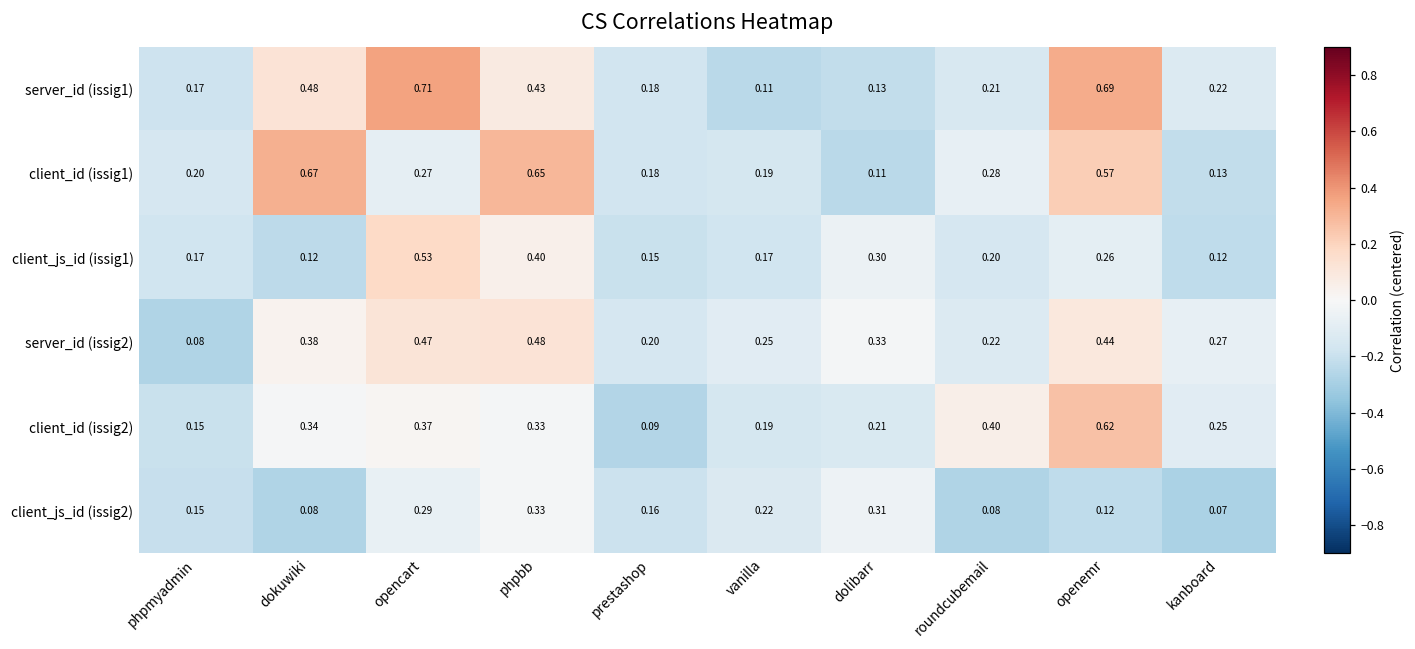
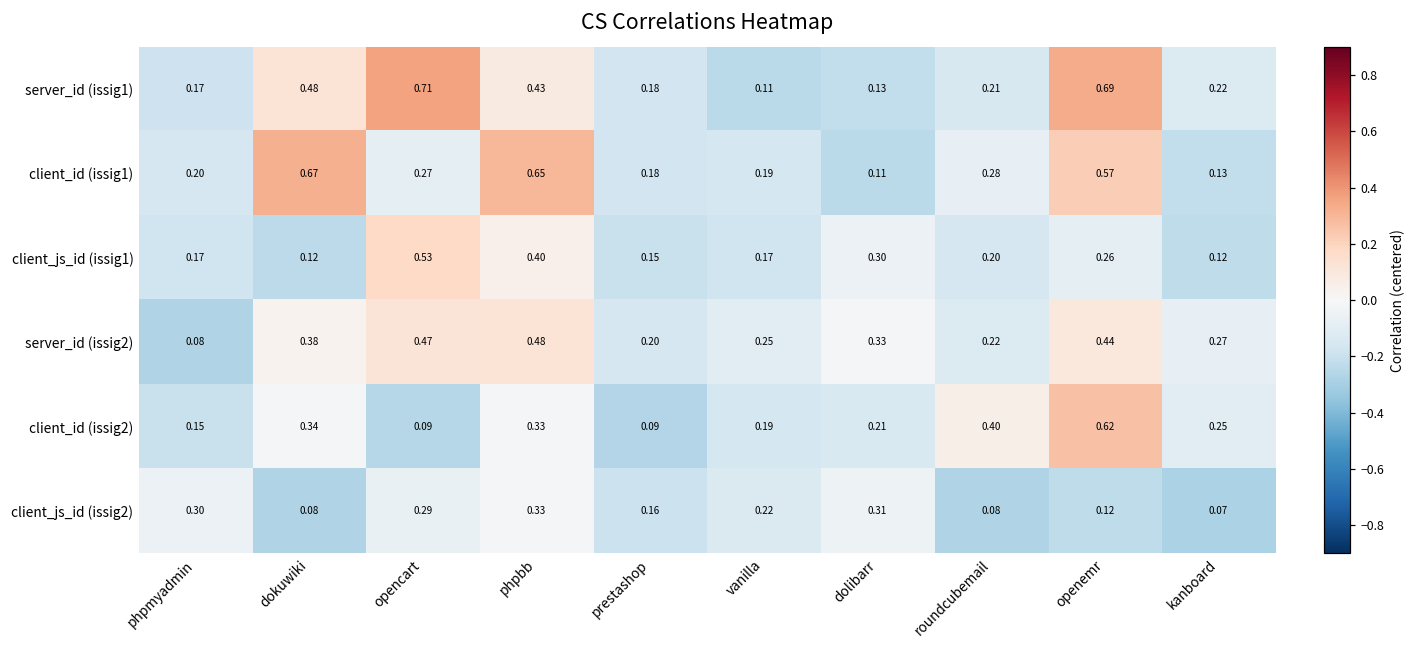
  {
    "server_id (issig1)": {
      "phpmyadmin": 0.17,
      "dokuwiki": 0.48,
      "opencart": 0.71,
      "phpbb": 0.43,
      "prestashop": 0.18,
      "vanilla": 0.11,
      "dolibarr": 0.13,
      "roundcubemail": 0.21,
      "openemr": 0.69,
      "kanboard": 0.22
    },
    "client_id (issig1)": {
      "phpmyadmin": 0.20,
      "dokuwiki": 0.67,
      "opencart": 0.27,
      "phpbb": 0.65,
      "prestashop": 0.18,
      "vanilla": 0.19,
      "dolibarr": 0.11,
      "roundcubemail": 0.28,
      "openemr": 0.57,
      "kanboard": 0.13
    },
    "client_js_id (issig1)": {
      "phpmyadmin": 0.17,
      "dokuwiki": 0.12,
      "opencart": 0.53,
      "phpbb": 0.40,
      "prestashop": 0.15,
      "vanilla": 0.17,
      "dolibarr": 0.30,
      "roundcubemail": 0.20,
      "openemr": 0.26,
      "kanboard": 0.12
    },
    "server_id (issig2)": {
      "phpmyadmin": 0.08,
      "dokuwiki": 0.38,
      "opencart": 0.47,
      "phpbb": 0.48,
      "prestashop": 0.20,
      "vanilla": 0.25,
      "dolibarr": 0.33,
      "roundcubemail": 0.22,
      "openemr": 0.44,
      "kanboard": 0.27
    },
    "client_id (issig2)": {
      "phpmyadmin": 0.15,
      "dokuwiki": 0.34,
-     "opencart": 0.37,
+     "opencart": 0.09,
      "phpbb": 0.33,
      "prestashop": 0.09,
      "vanilla": 0.19,
      "dolibarr": 0.21,
      "roundcubemail": 0.40,
      "openemr": 0.62,
      "kanboard": 0.25
    },
    "client_js_id (issig2)": {
-     "phpmyadmin": 0.15,
+     "phpmyadmin": 0.30,
      "dokuwiki": 0.08,
      "opencart": 0.29,
      "phpbb": 0.33,
      "prestashop": 0.16,
      "vanilla": 0.22,
      "dolibarr": 0.31,
      "roundcubemail": 0.08,
      "openemr": 0.12,
      "kanboard": 0.07
    }
  }
